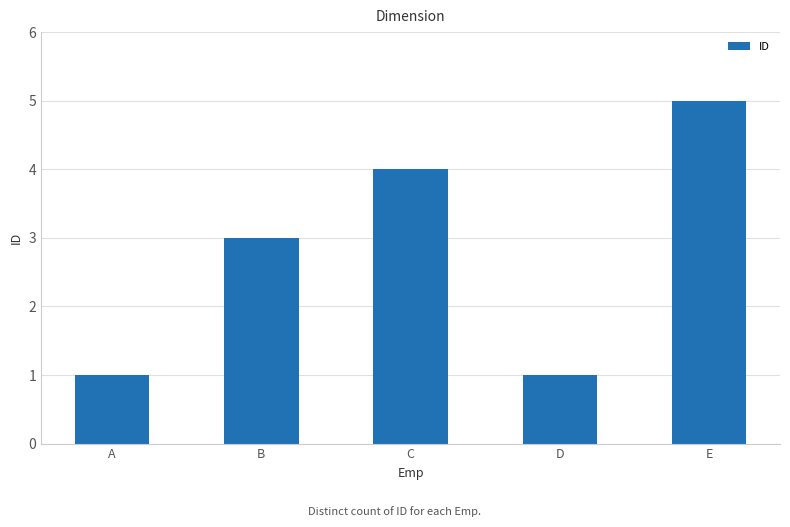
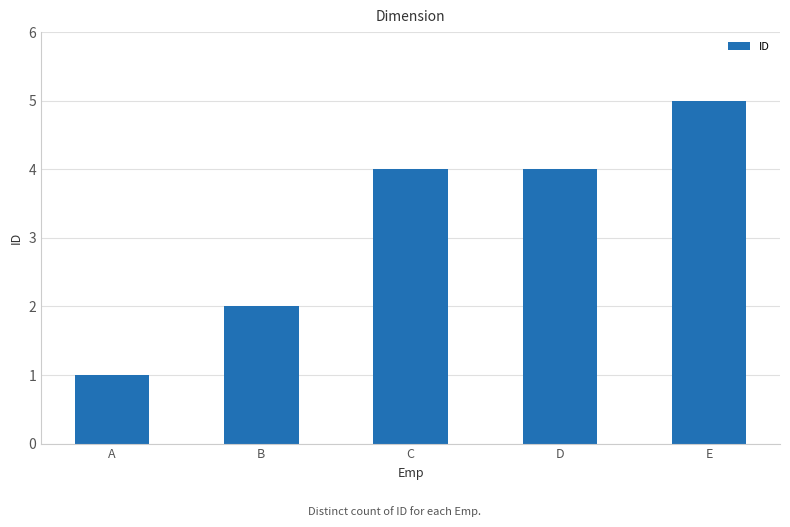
  {
    "A": 1,
-   "B": 3,
+   "B": 2,
    "C": 4,
-   "D": 1,
+   "D": 4,
    "E": 5
  }
